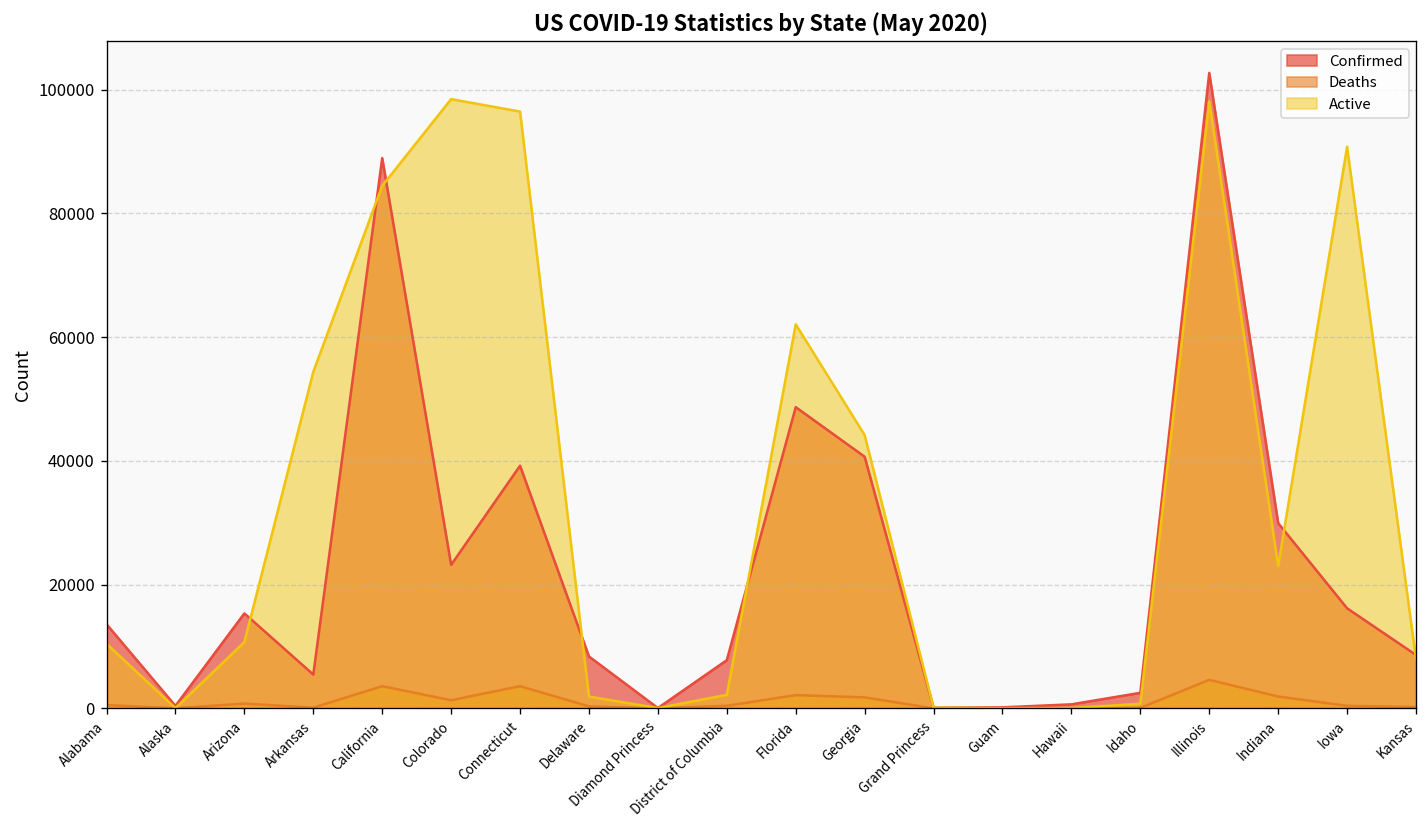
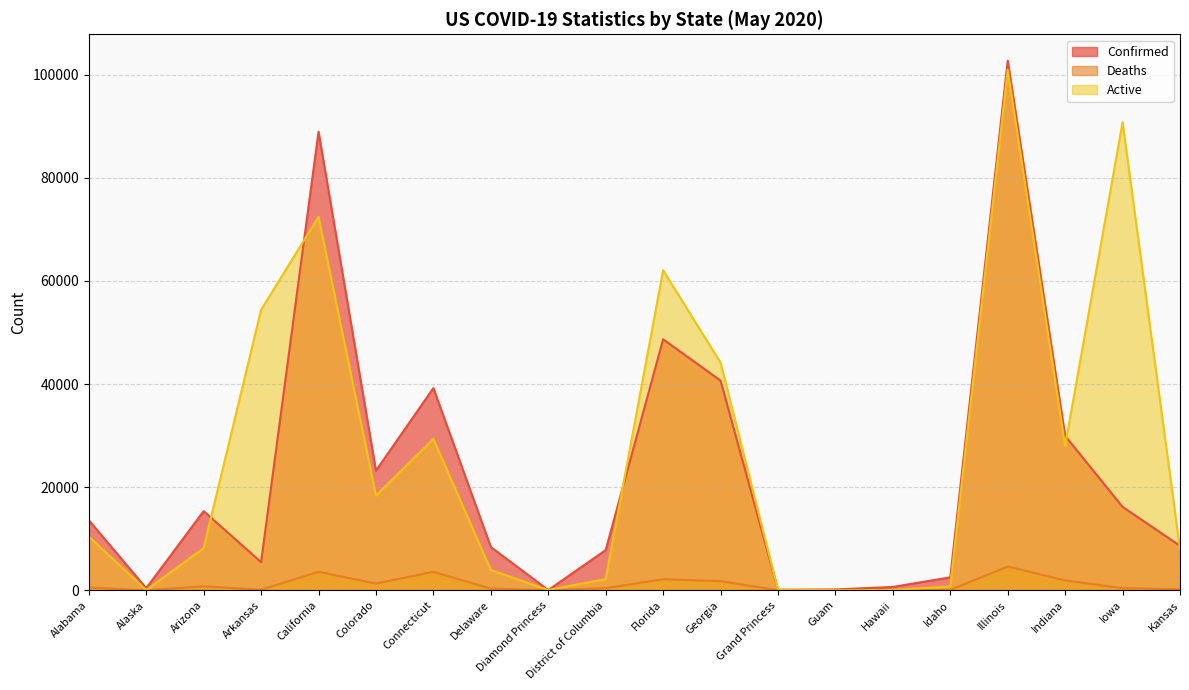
  {
    "Active": {
      "Alabama": 10000,
-     "Arizona": 11000,
+     "Arizona": 8000,
      "Arkansas": 54000,
-     "California": 84000,
-     "Colorado": 98000,
-     "Connecticut": 96000,
-     "Delaware": 2000,
+     "California": 72000,
+     "Colorado": 18000,
+     "Connecticut": 29000,
+     "Delaware": 4000,
      "District of Columbia": 2000,
      "Florida": 62000,
      "Georgia": 44000,
      "Idaho": 1000,
-     "Illinois": 98000,
-     "Indiana": 23000,
+     "Illinois": 101000,
+     "Indiana": 28000,
      "Iowa": 91000,
      "Kansas": 8000
    }
  }
